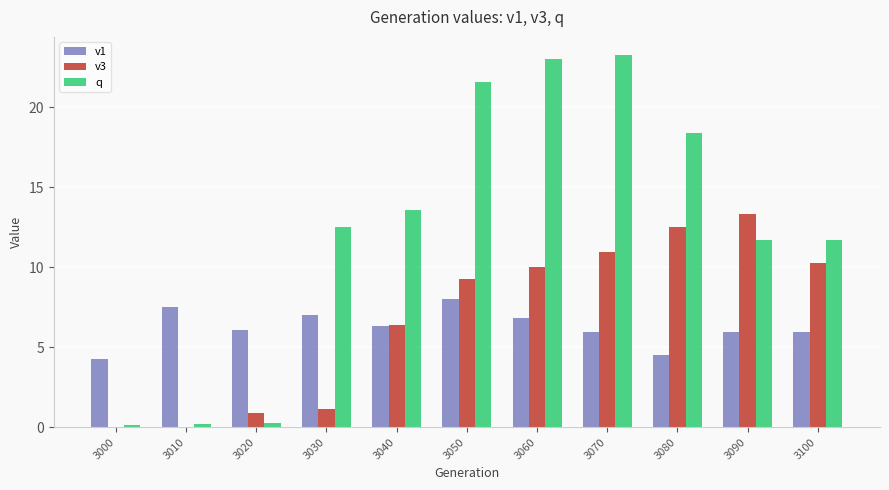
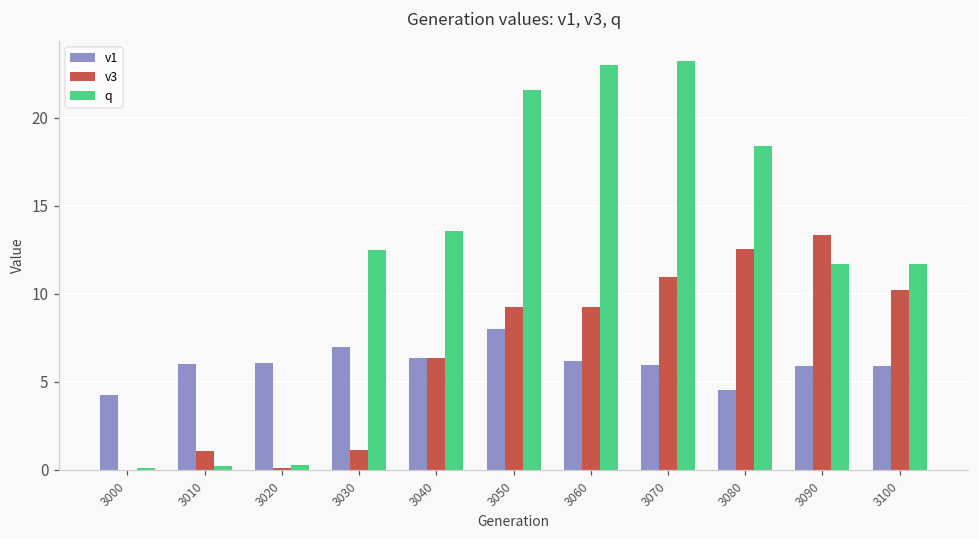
  {
    "v1": {
      "3000": 4.3,
-     "3010": 7.5,
+     "3010": 6.0,
      "3020": 6.1,
      "3030": 7.0,
      "3040": 6.3,
      "3050": 8.0,
-     "3060": 6.8,
+     "3060": 6.2,
      "3070": 6.0,
      "3080": 4.5,
      "3090": 5.9,
      "3100": 5.9
    },
    "v3": {
      "3000": 0.0,
-     "3010": 0.0,
-     "3020": 0.9,
+     "3010": 1.1,
+     "3020": 0.1,
      "3030": 1.1,
      "3040": 6.4,
      "3050": 9.3,
-     "3060": 10.0,
+     "3060": 9.2,
      "3070": 10.9,
      "3080": 12.5,
      "3090": 13.3,
      "3100": 10.2
    },
    "q": {
      "3010": 0.2,
      "3020": 0.3,
      "3030": 12.5,
      "3040": 13.6,
      "3050": 21.6,
      "3060": 23.0,
      "3070": 23.2,
      "3080": 18.4,
      "3090": 11.7,
      "3100": 11.7
    }
  }
